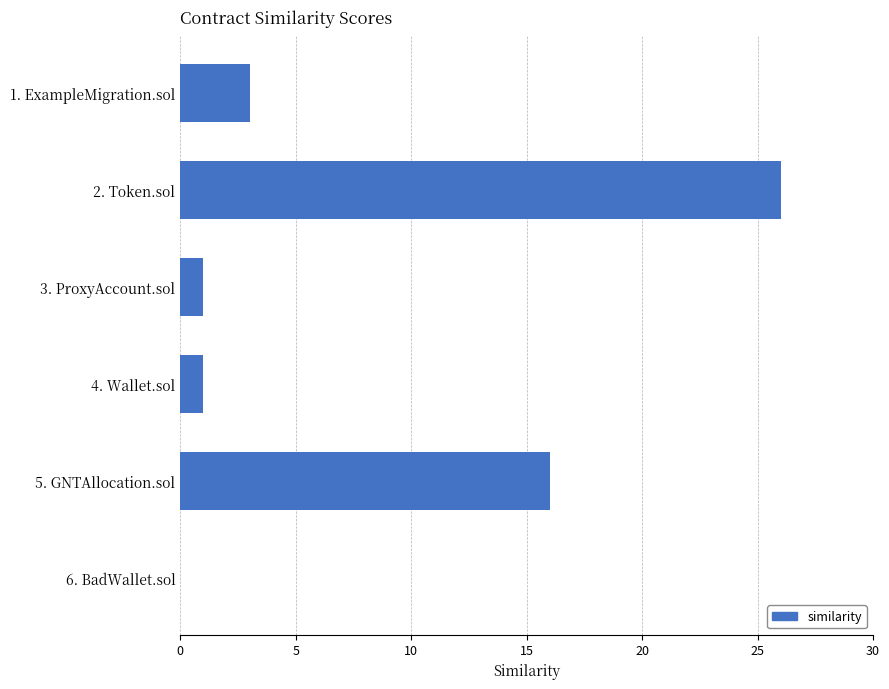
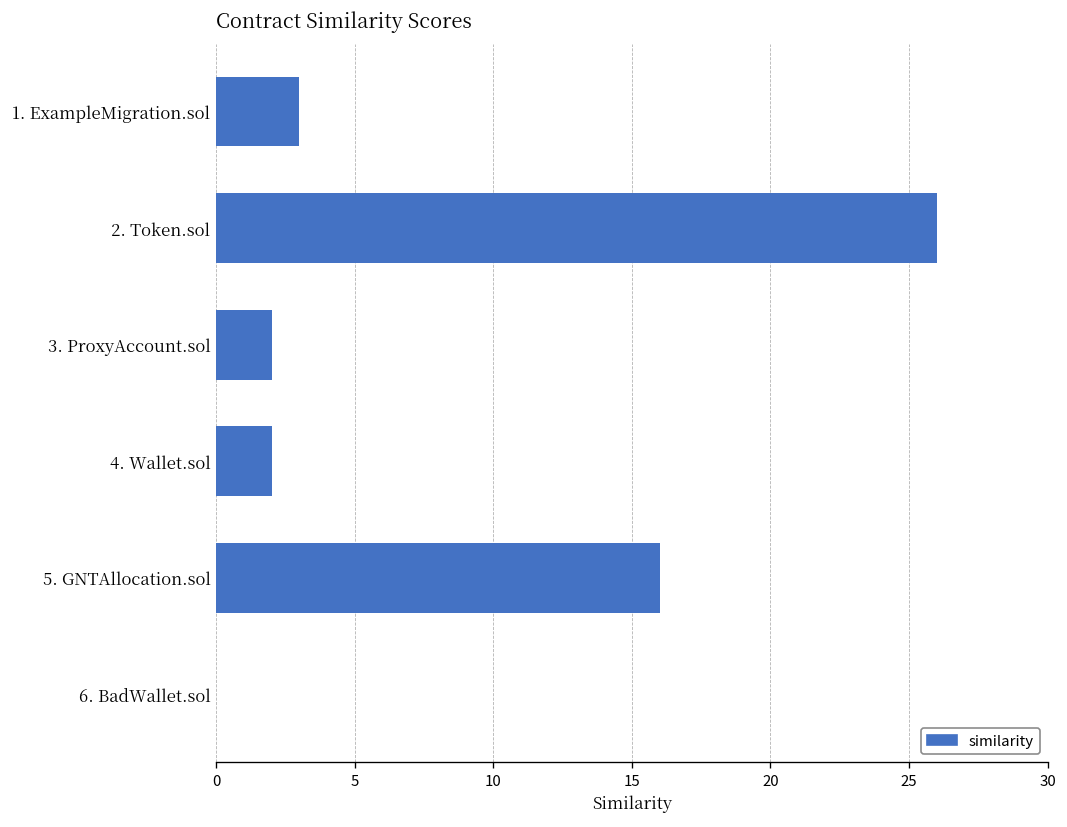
  {
    "1. ExampleMigration.sol": 3,
    "2. Token.sol": 26,
-   "3. ProxyAccount.sol": 1,
-   "4. Wallet.sol": 1,
+   "3. ProxyAccount.sol": 2,
+   "4. Wallet.sol": 2,
    "5. GNTAllocation.sol": 16,
    "6. BadWallet.sol": 0
  }
